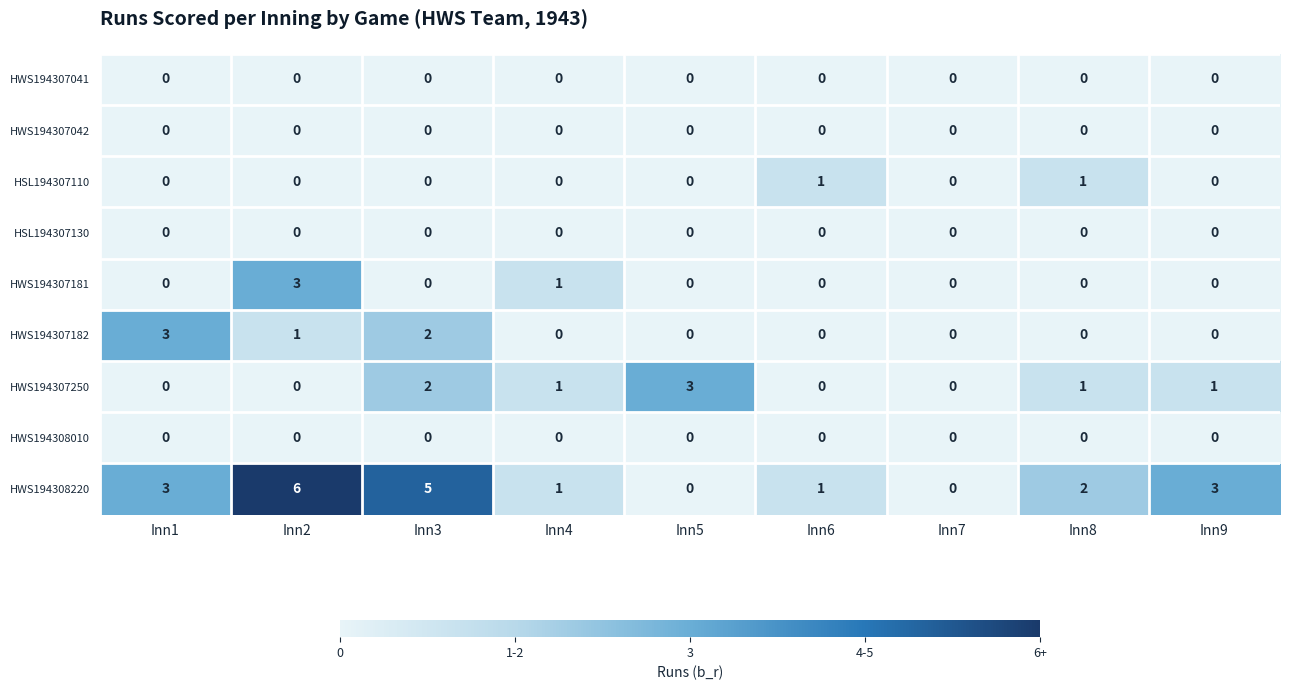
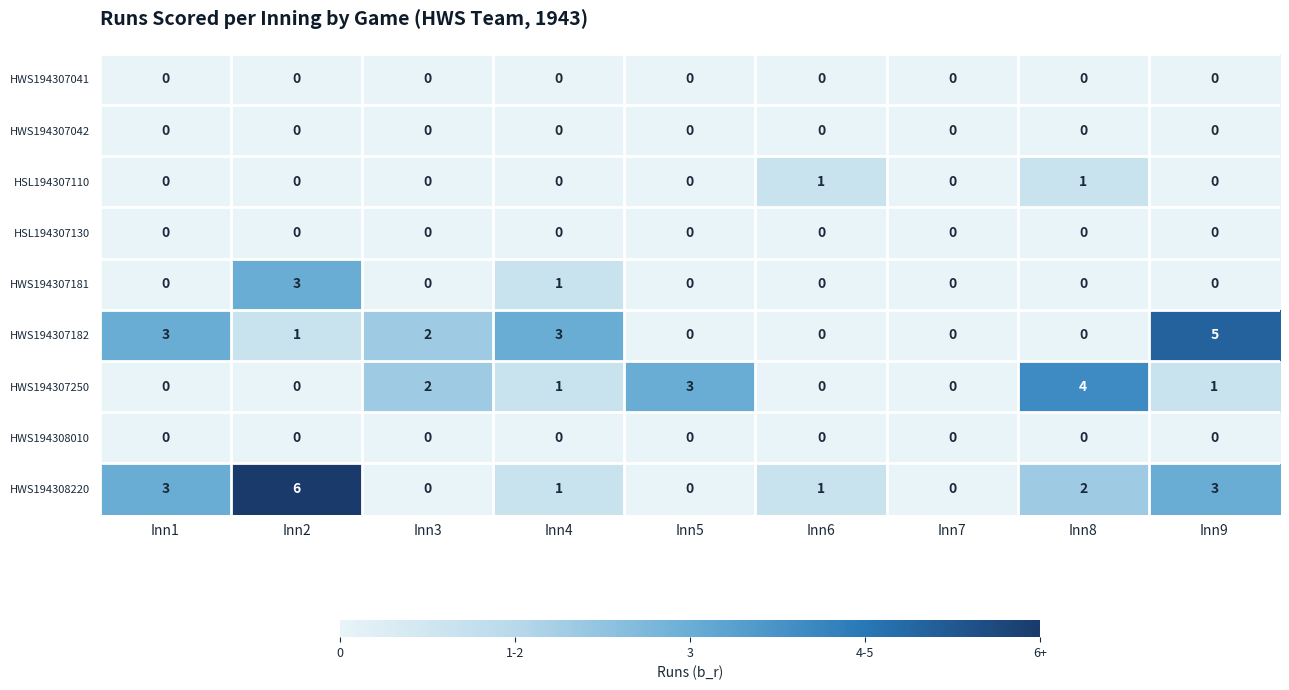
  {
    "HWS194307041": {
      "Inn1": 0,
      "Inn2": 0,
      "Inn3": 0,
      "Inn4": 0,
      "Inn5": 0,
      "Inn6": 0,
      "Inn7": 0,
      "Inn8": 0,
      "Inn9": 0
    },
    "HWS194307042": {
      "Inn1": 0,
      "Inn2": 0,
      "Inn3": 0,
      "Inn4": 0,
      "Inn5": 0,
      "Inn6": 0,
      "Inn7": 0,
      "Inn8": 0,
      "Inn9": 0
    },
    "HSL194307110": {
      "Inn1": 0,
      "Inn2": 0,
      "Inn3": 0,
      "Inn4": 0,
      "Inn5": 0,
      "Inn6": 1,
      "Inn7": 0,
      "Inn8": 1,
      "Inn9": 0
    },
    "HSL194307130": {
      "Inn1": 0,
      "Inn2": 0,
      "Inn3": 0,
      "Inn4": 0,
      "Inn5": 0,
      "Inn6": 0,
      "Inn7": 0,
      "Inn8": 0,
      "Inn9": 0
    },
    "HWS194307181": {
      "Inn1": 0,
      "Inn2": 3,
      "Inn3": 0,
      "Inn4": 1,
      "Inn5": 0,
      "Inn6": 0,
      "Inn7": 0,
      "Inn8": 0,
      "Inn9": 0
    },
    "HWS194307182": {
      "Inn1": 3,
      "Inn2": 1,
      "Inn3": 2,
-     "Inn4": 0,
+     "Inn4": 3,
      "Inn5": 0,
      "Inn6": 0,
      "Inn7": 0,
      "Inn8": 0,
-     "Inn9": 0
+     "Inn9": 5
    },
    "HWS194307250": {
      "Inn1": 0,
      "Inn2": 0,
      "Inn3": 2,
      "Inn4": 1,
      "Inn5": 3,
      "Inn6": 0,
      "Inn7": 0,
-     "Inn8": 1,
+     "Inn8": 4,
      "Inn9": 1
    },
    "HWS194308010": {
      "Inn1": 0,
      "Inn2": 0,
      "Inn3": 0,
      "Inn4": 0,
      "Inn5": 0,
      "Inn6": 0,
      "Inn7": 0,
      "Inn8": 0,
      "Inn9": 0
    },
    "HWS194308220": {
      "Inn1": 3,
      "Inn2": 6,
-     "Inn3": 5,
+     "Inn3": 0,
      "Inn4": 1,
      "Inn5": 0,
      "Inn6": 1,
      "Inn7": 0,
      "Inn8": 2,
      "Inn9": 3
    }
  }
